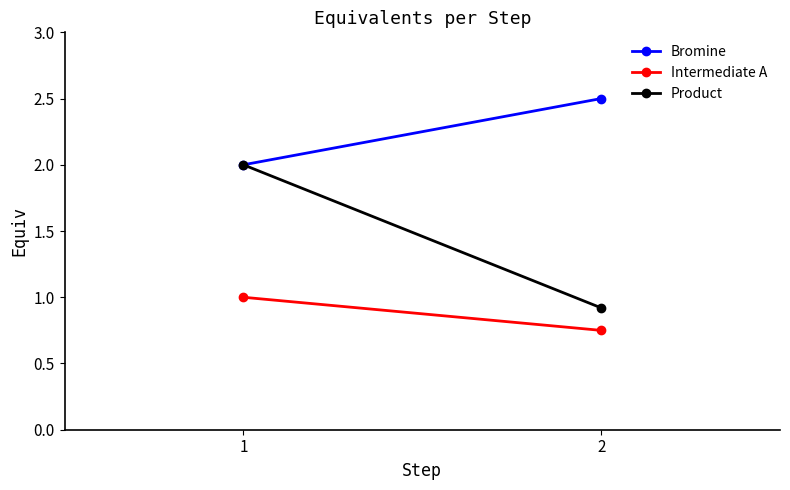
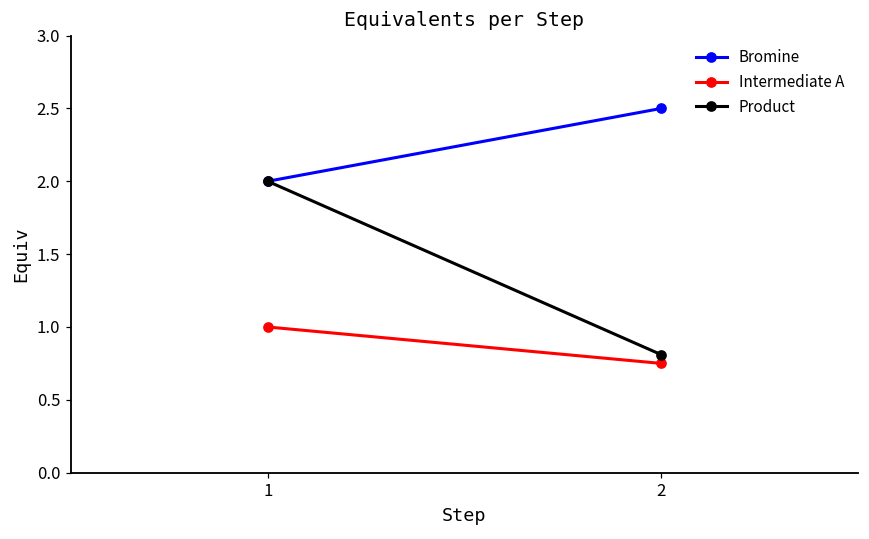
  {
    "Bromine": {
      "2": 2.50
    },
    "Intermediate A": {
      "1": 1.00,
      "2": 0.75
    },
    "Product": {
-     "2": 0.92
+     "2": 0.81
    }
  }
